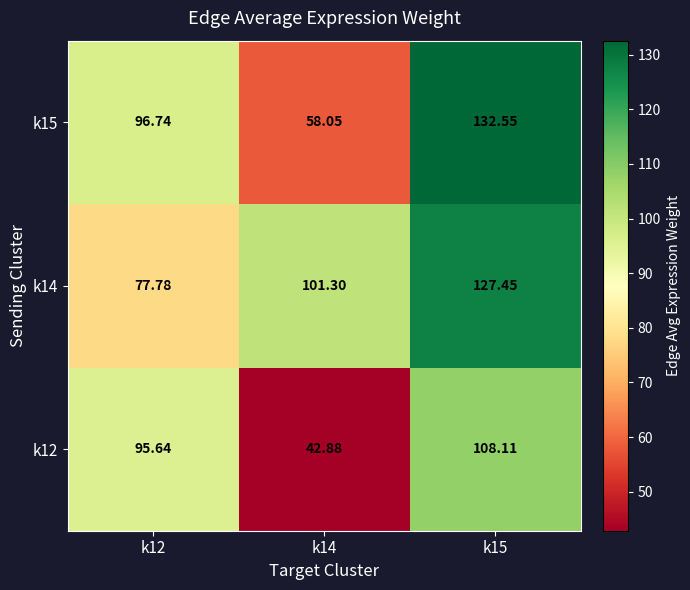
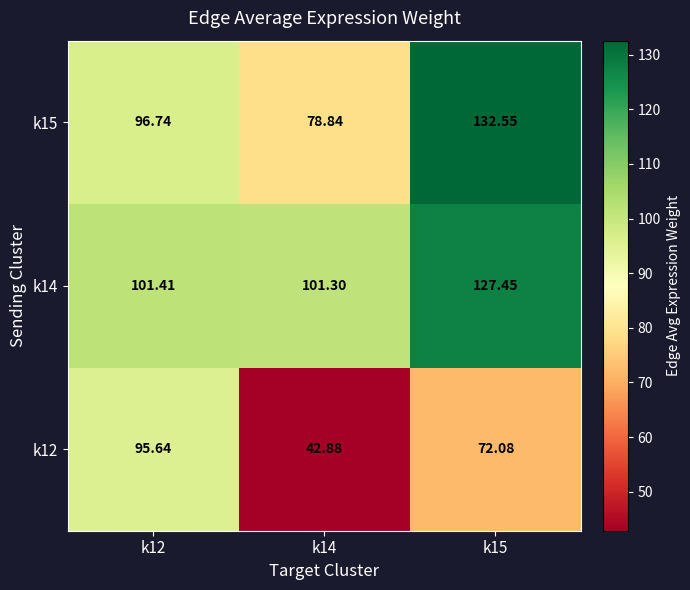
  {
    "k15": {
      "k12": 96.74,
-     "k14": 58.05,
+     "k14": 78.84,
      "k15": 132.55
    },
    "k14": {
-     "k12": 77.78,
+     "k12": 101.41,
      "k14": 101.30,
      "k15": 127.45
    },
    "k12": {
      "k12": 95.64,
      "k14": 42.88,
-     "k15": 108.11
+     "k15": 72.08
    }
  }
